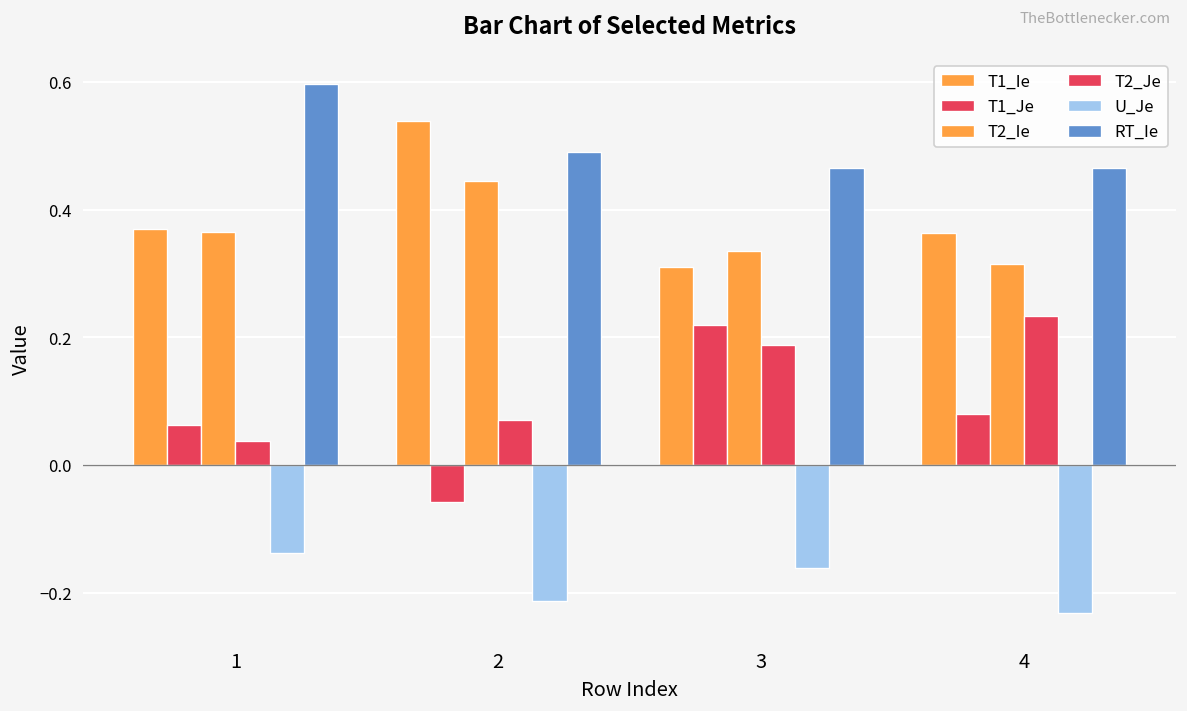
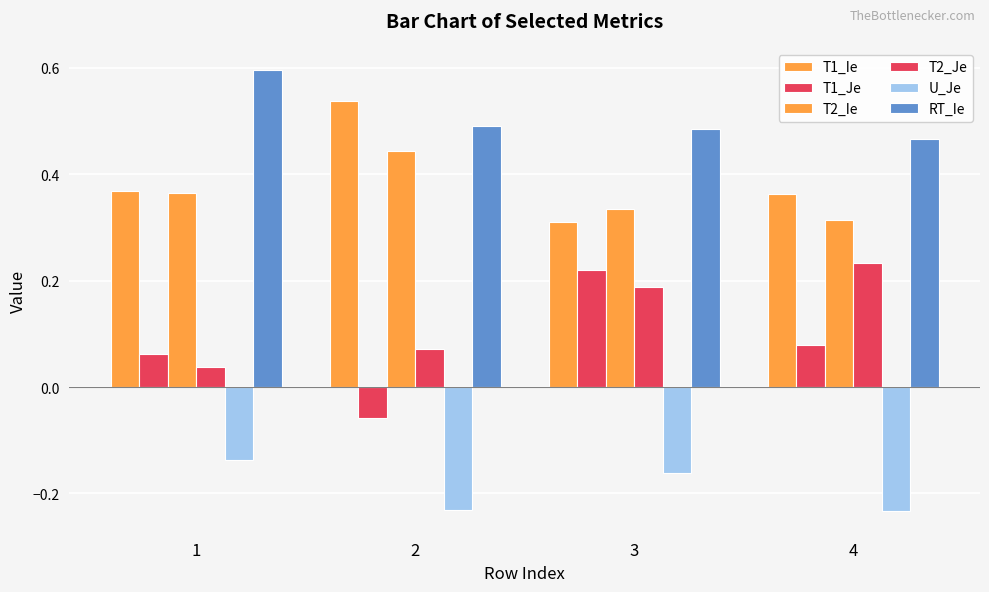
  {
    "U_Je": {
      "1": -0.14,
-     "2": -0.21,
+     "2": -0.23,
      "3": -0.16,
      "4": -0.23
    },
    "RT_Ie": {
      "1": 0.60,
      "2": 0.49,
-     "3": 0.46,
+     "3": 0.48,
      "4": 0.47
    }
  }
